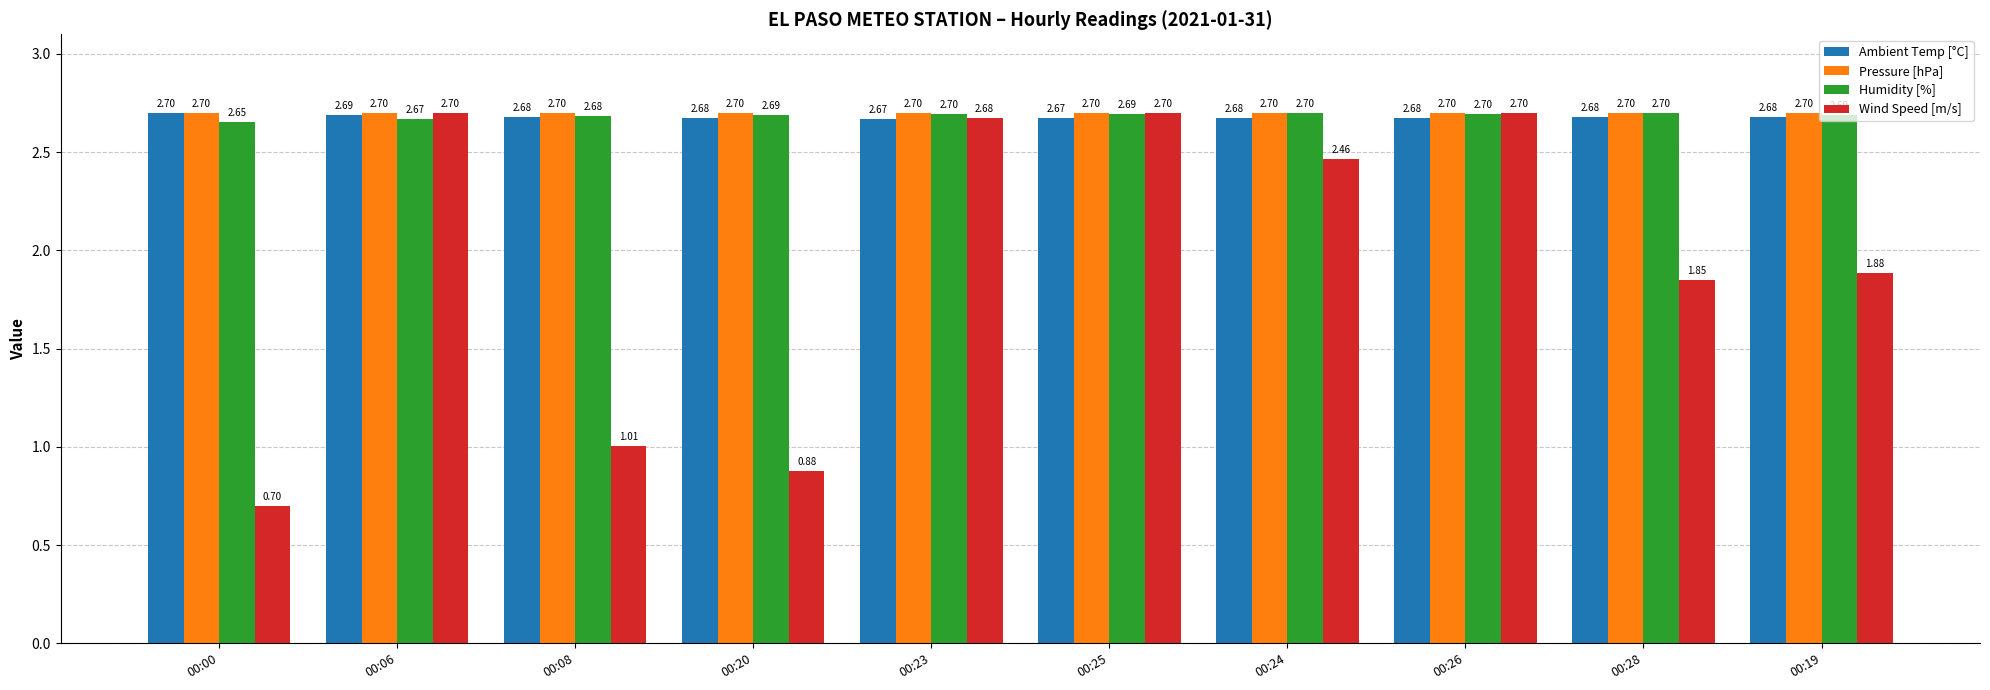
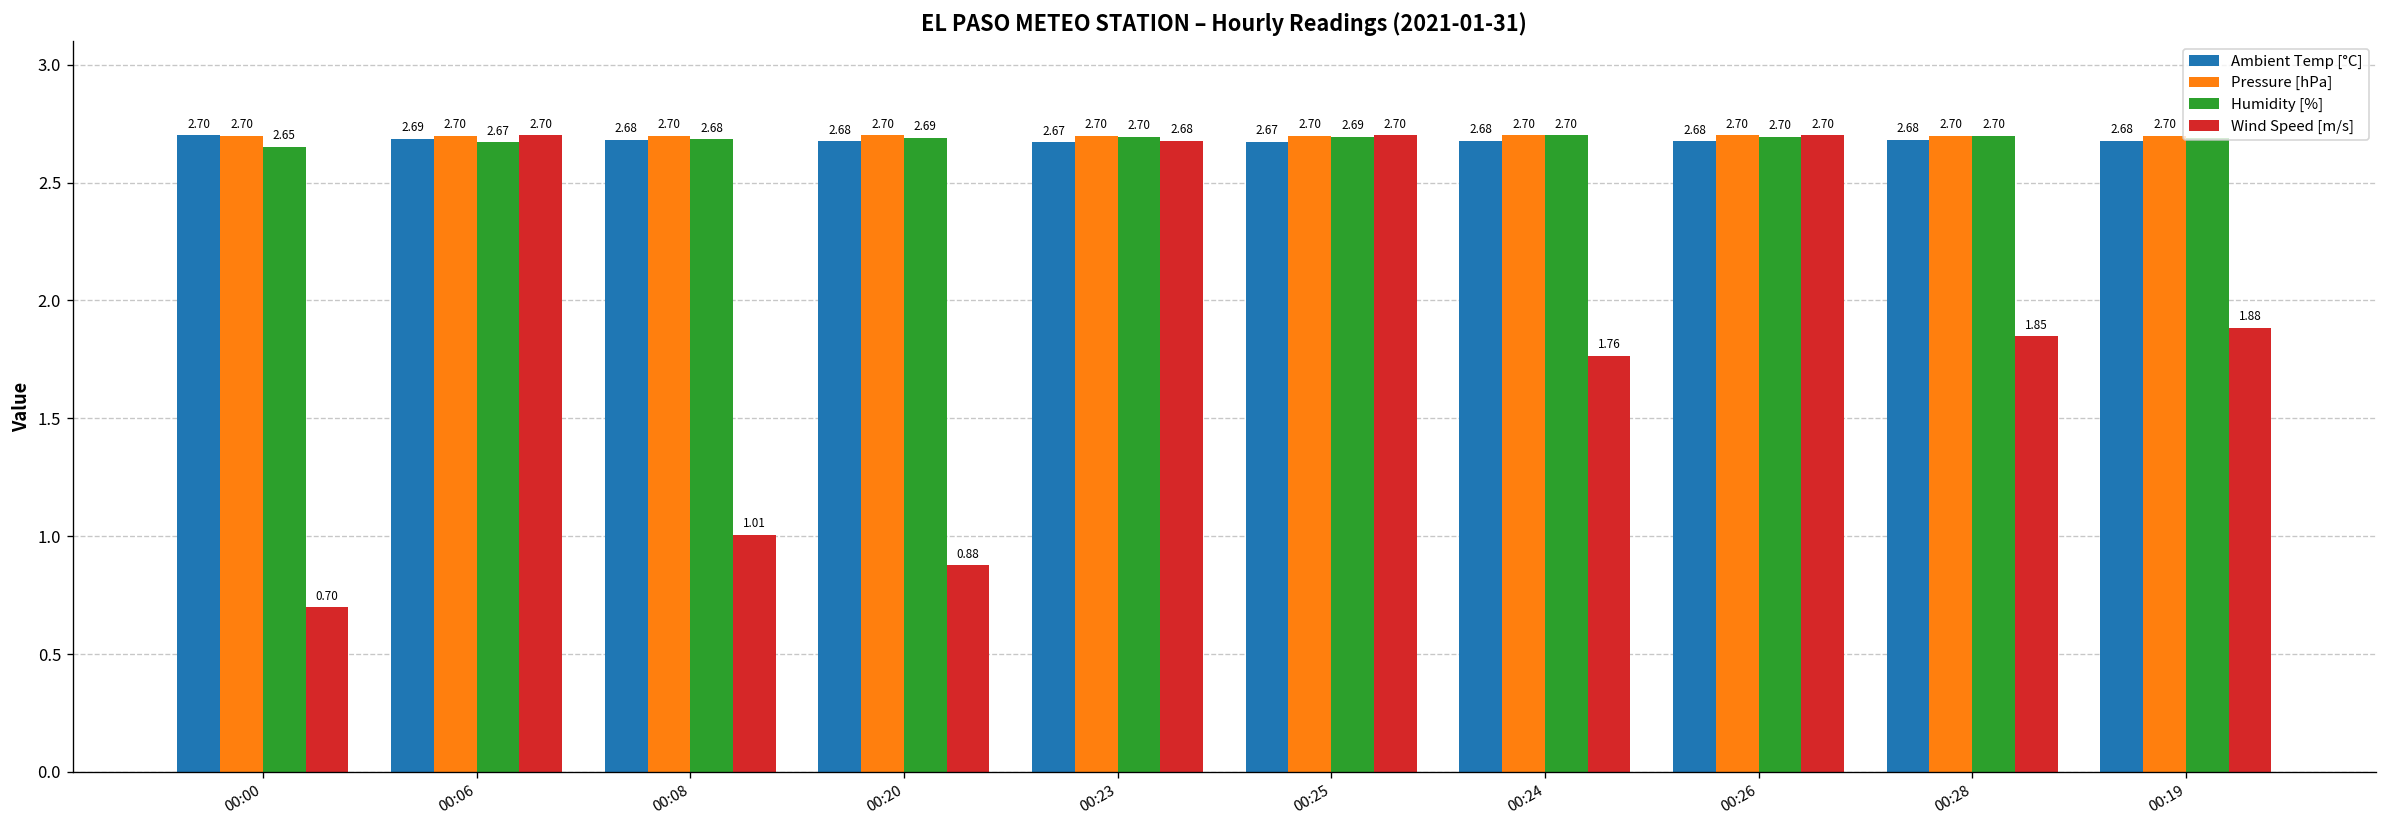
  {
    "Ambient Temp [°C]": {
      "00:00": 2.70,
      "00:06": 2.69,
      "00:08": 2.68,
      "00:20": 2.68,
      "00:23": 2.67,
      "00:25": 2.67,
      "00:24": 2.68,
      "00:26": 2.68,
      "00:28": 2.68,
      "00:19": 2.68
    },
    "Pressure [hPa]": {
      "00:00": 2.70,
      "00:06": 2.70,
      "00:08": 2.70,
      "00:20": 2.70,
      "00:23": 2.70,
      "00:25": 2.70,
      "00:24": 2.70,
      "00:26": 2.70,
      "00:28": 2.70,
      "00:19": 2.70
    },
    "Humidity [%]": {
      "00:00": 2.65,
      "00:06": 2.67,
      "00:08": 2.68,
      "00:20": 2.69,
      "00:23": 2.70,
      "00:25": 2.69,
      "00:24": 2.70,
      "00:26": 2.70,
      "00:28": 2.70
    },
    "Wind Speed [m/s]": {
      "00:00": 0.70,
      "00:06": 2.70,
      "00:08": 1.01,
      "00:20": 0.88,
      "00:23": 2.68,
      "00:25": 2.70,
-     "00:24": 2.46,
+     "00:24": 1.76,
      "00:26": 2.70,
      "00:28": 1.85,
      "00:19": 1.88
    }
  }
